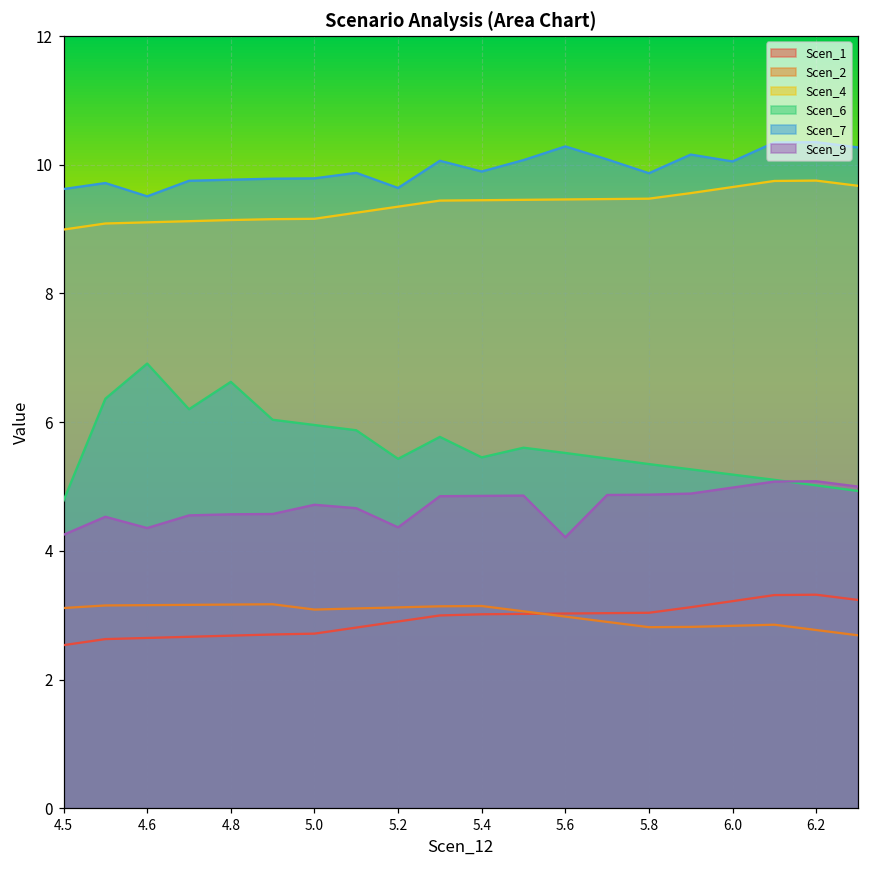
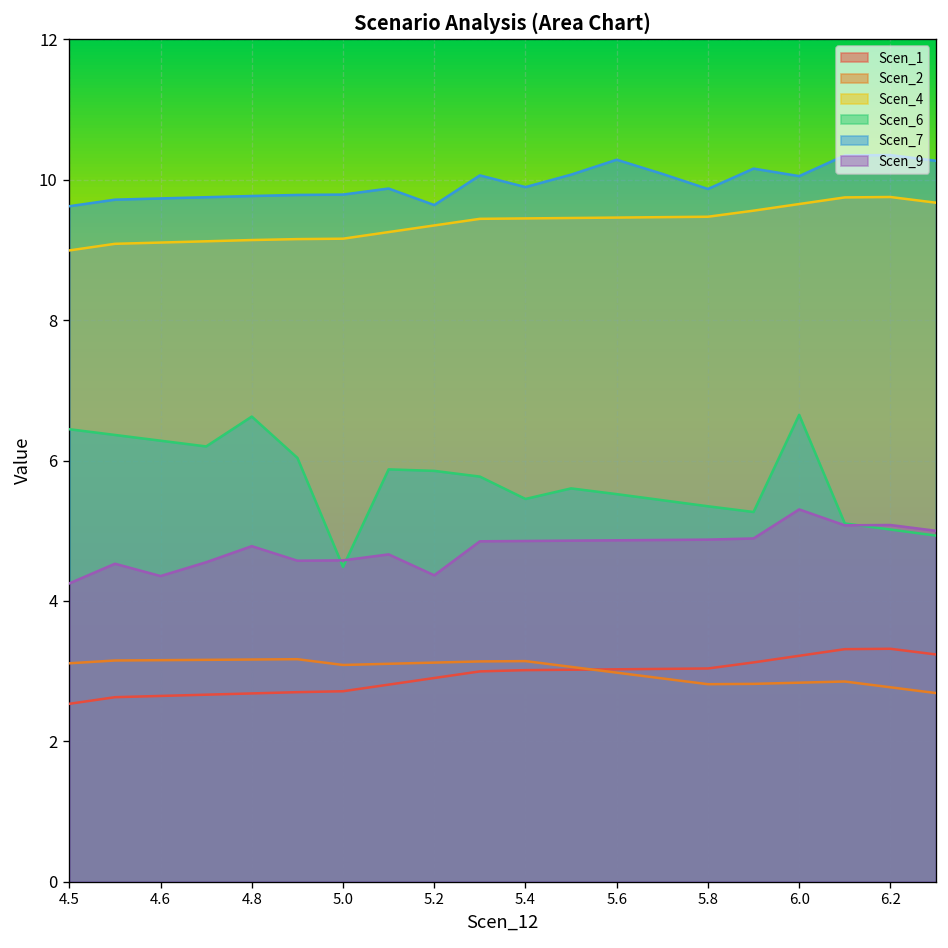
  {
    "Scen_6": {
-     "4.5": 4.8,
-     "4.6": 6.9,
+     "4.5": 6.4,
+     "4.6": 6.3,
      "4.8": 6.6,
-     "5.0": 6.0,
-     "5.2": 5.4,
+     "5.0": 4.5,
+     "5.2": 5.9,
      "5.4": 5.5,
      "5.6": 5.5,
      "5.8": 5.3,
-     "6.0": 5.2,
+     "6.0": 6.7,
      "6.2": 5.0
    },
    "Scen_7": {
      "4.5": 9.6,
-     "4.6": 9.5,
+     "4.6": 9.7,
      "4.8": 9.8,
      "5.0": 9.8,
      "5.2": 9.6,
      "5.4": 9.9,
      "5.6": 10.3,
      "5.8": 9.9,
      "6.0": 10.1
    },
    "Scen_9": {
      "4.5": 4.2,
      "4.6": 4.4,
-     "4.8": 4.6,
-     "5.0": 4.7,
+     "4.8": 4.8,
+     "5.0": 4.6,
      "5.2": 4.4,
      "5.4": 4.9,
-     "5.6": 4.2,
+     "5.6": 4.9,
      "5.8": 4.9,
-     "6.0": 5.0,
+     "6.0": 5.3,
      "6.2": 5.1
    }
  }
